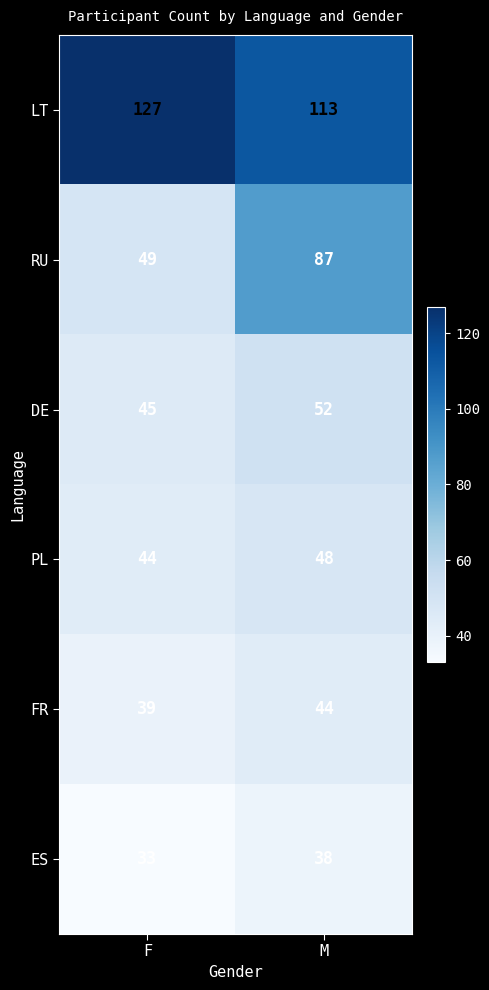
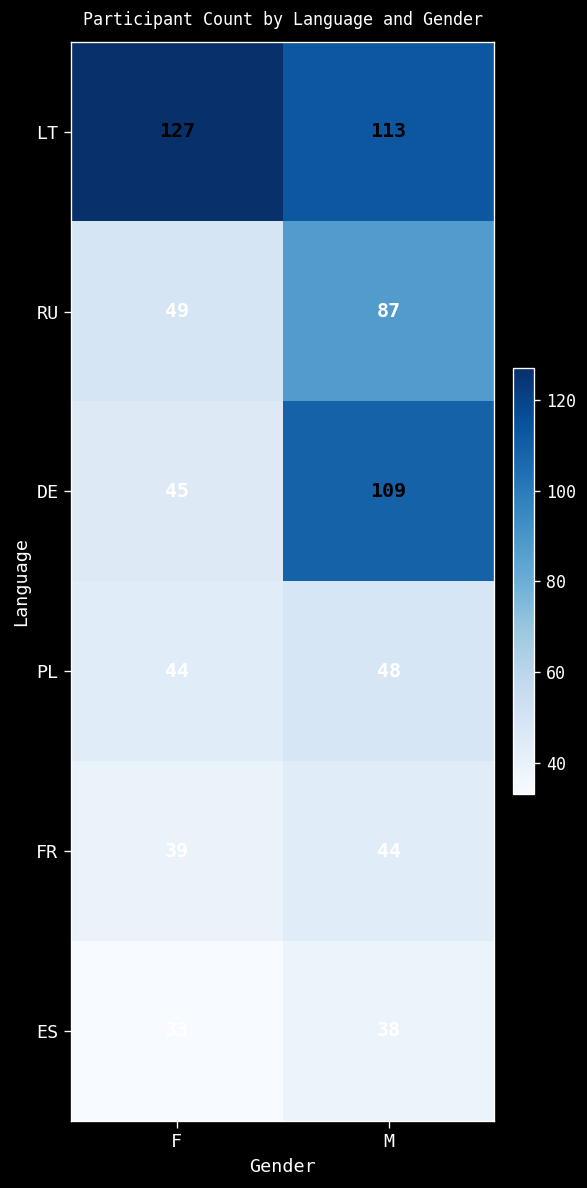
  {
    "LT": {
      "F": 127,
      "M": 113
    },
    "RU": {
      "M": 87
    },
    "DE": {
-     "M": 52
+     "M": 109
    }
  }
